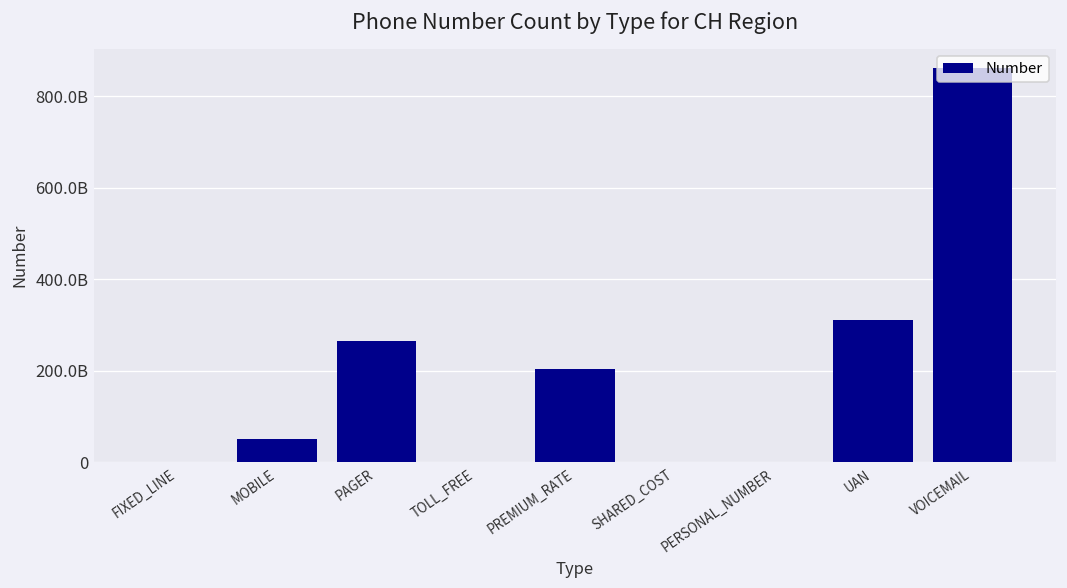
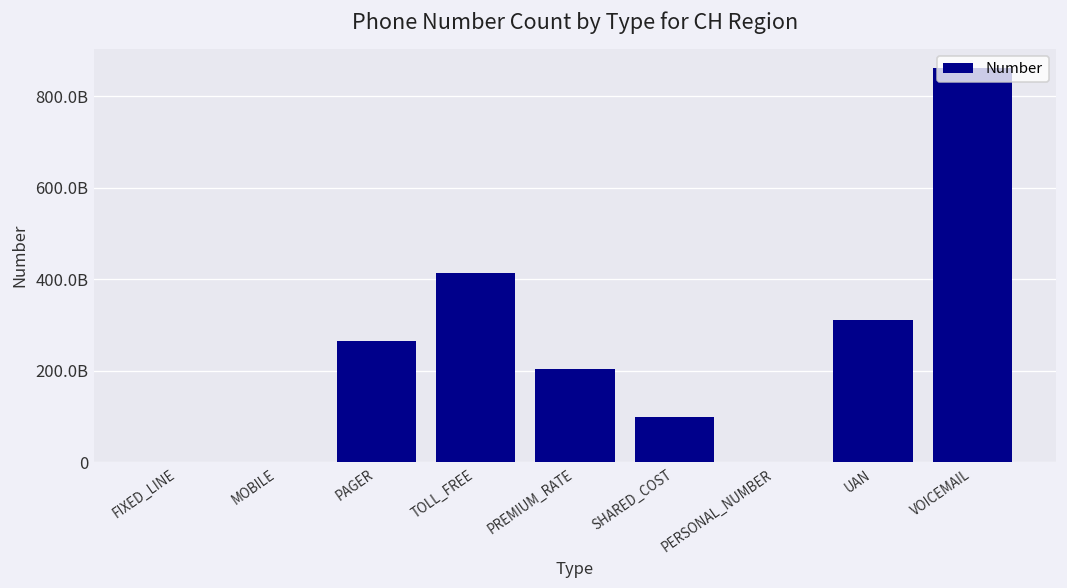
  {
-   "MOBILE": 50000000000,
+   "MOBILE": 0,
    "PAGER": 270000000000,
-   "TOLL_FREE": 0,
+   "TOLL_FREE": 410000000000,
    "PREMIUM_RATE": 200000000000,
-   "SHARED_COST": 0,
+   "SHARED_COST": 100000000000,
    "UAN": 310000000000
  }
